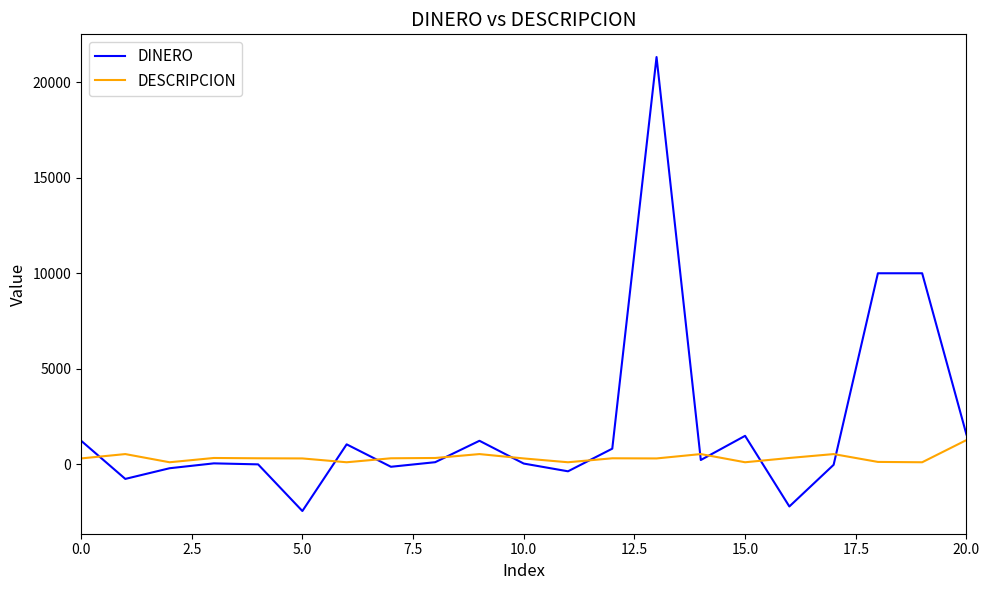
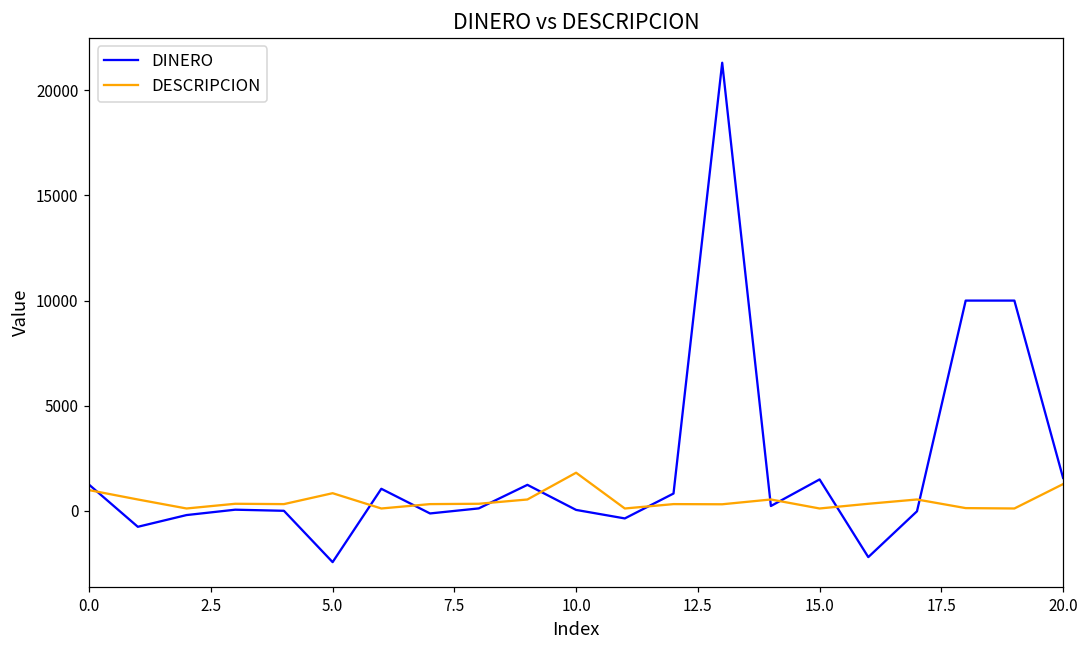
  {
    "DINERO": {
      "0.0": 1200,
      "5.0": -2400,
      "10.0": 0,
      "15.0": 1500,
      "20.0": 1600
    },
    "DESCRIPCION": {
-     "0.0": 300,
-     "5.0": 300,
-     "10.0": 300,
+     "0.0": 1000,
+     "5.0": 800,
+     "10.0": 1800,
      "15.0": 100,
      "20.0": 1300
    }
  }
